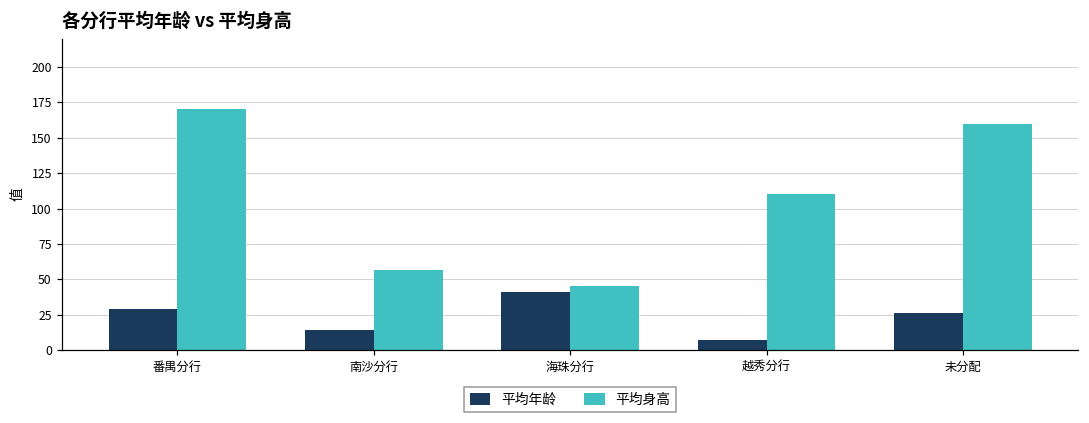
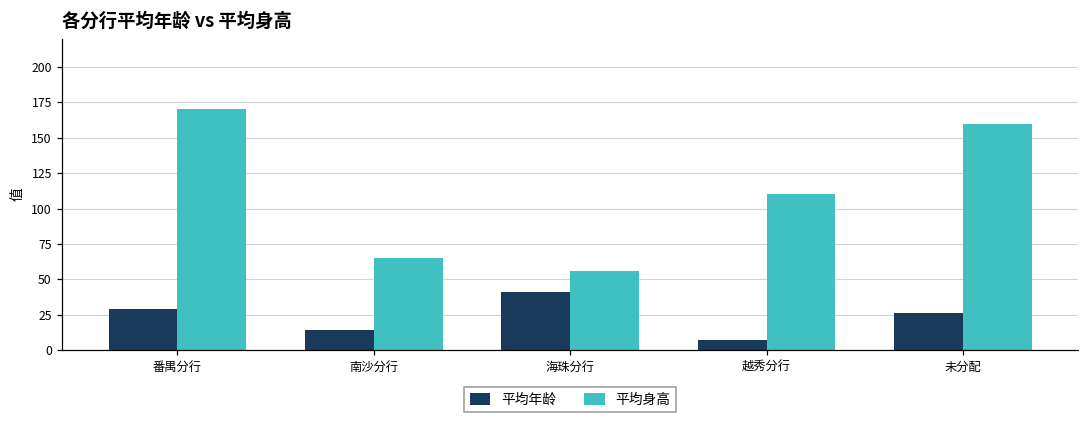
  {
    "平均年龄": {
      "番禺分行": 29,
      "南沙分行": 15,
      "海珠分行": 41,
      "越秀分行": 8,
      "未分配": 26
    },
    "平均身高": {
      "番禺分行": 170,
-     "南沙分行": 57,
-     "海珠分行": 45,
+     "南沙分行": 65,
+     "海珠分行": 56,
      "越秀分行": 110,
      "未分配": 160
    }
  }
